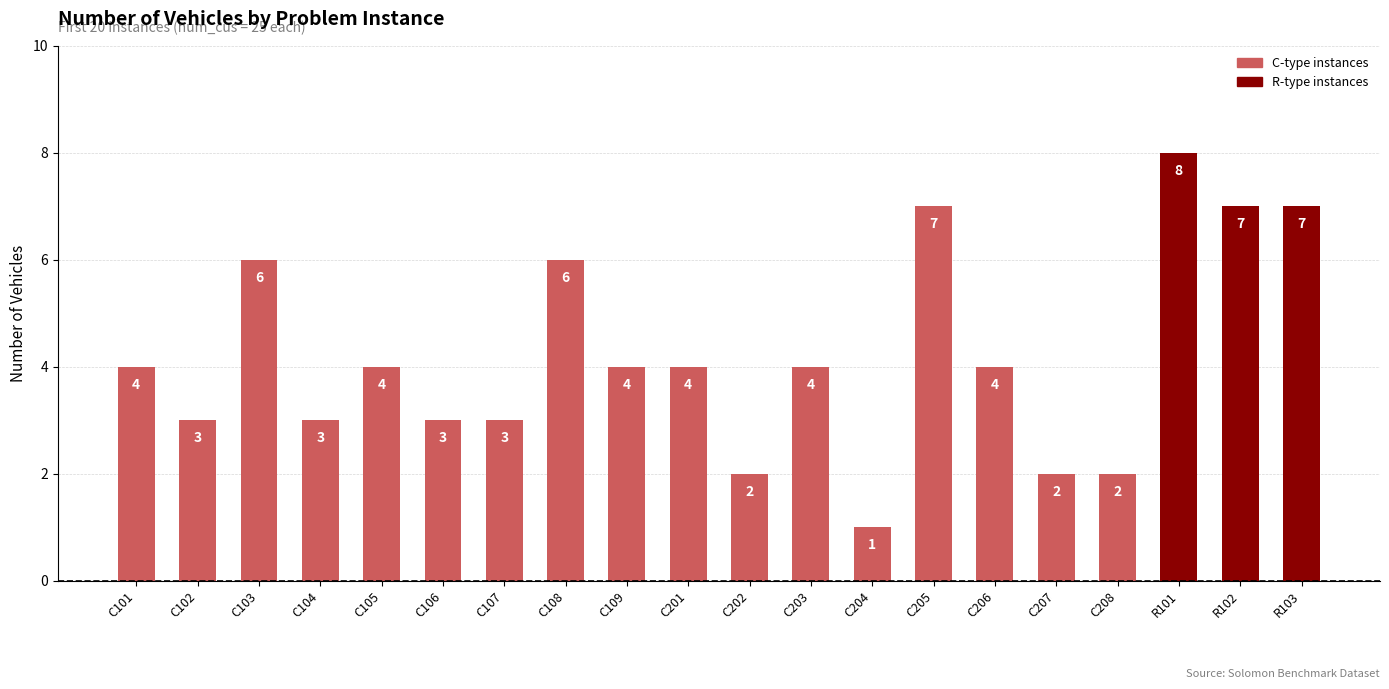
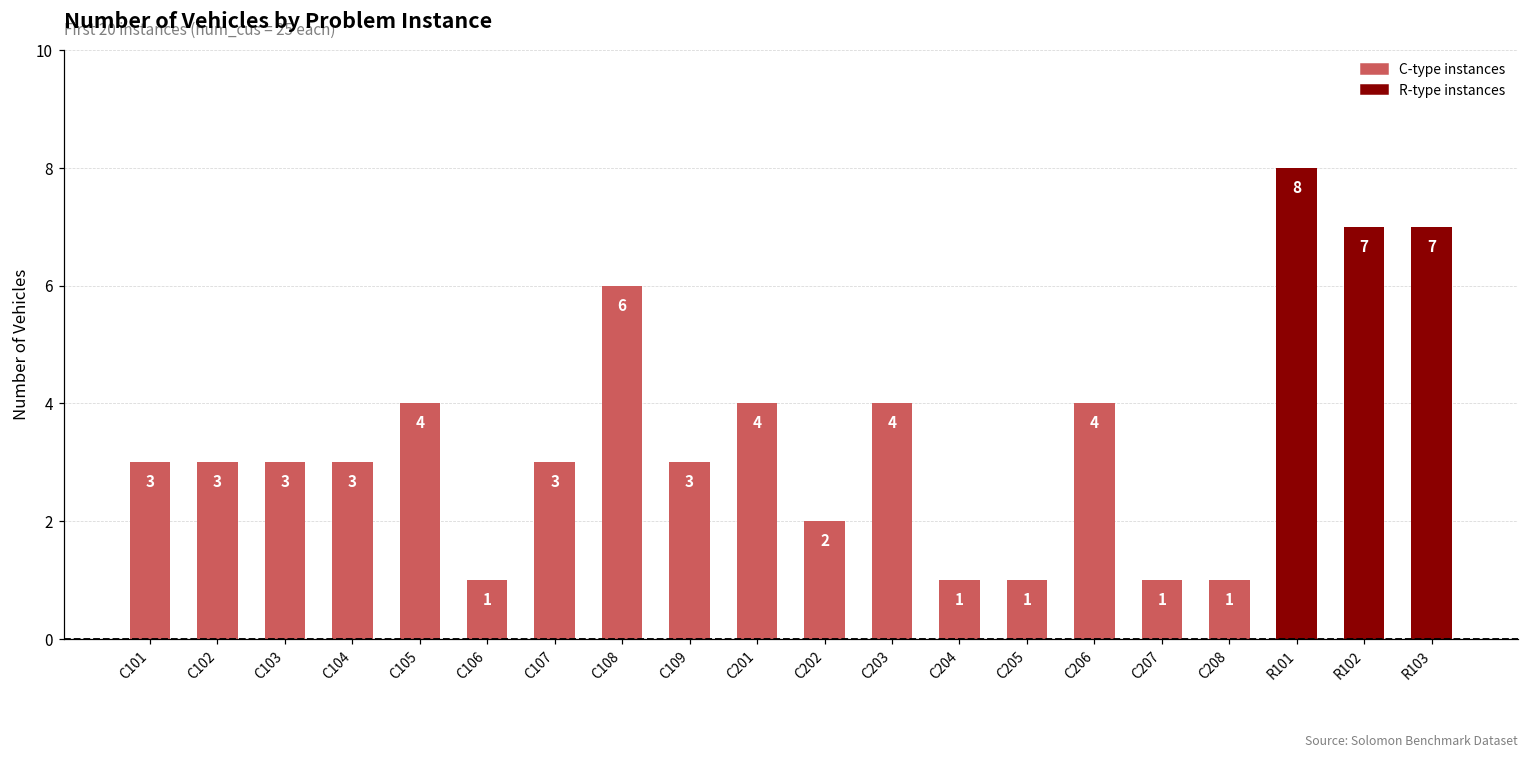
  {
-   "C101": 4,
+   "C101": 3,
    "C102": 3,
-   "C103": 6,
+   "C103": 3,
    "C104": 3,
    "C105": 4,
-   "C106": 3,
+   "C106": 1,
    "C107": 3,
    "C108": 6,
-   "C109": 4,
+   "C109": 3,
    "C201": 4,
    "C202": 2,
    "C203": 4,
    "C204": 1,
-   "C205": 7,
+   "C205": 1,
    "C206": 4,
-   "C207": 2,
-   "C208": 2,
+   "C207": 1,
+   "C208": 1,
    "R101": 8,
    "R102": 7,
    "R103": 7
  }
